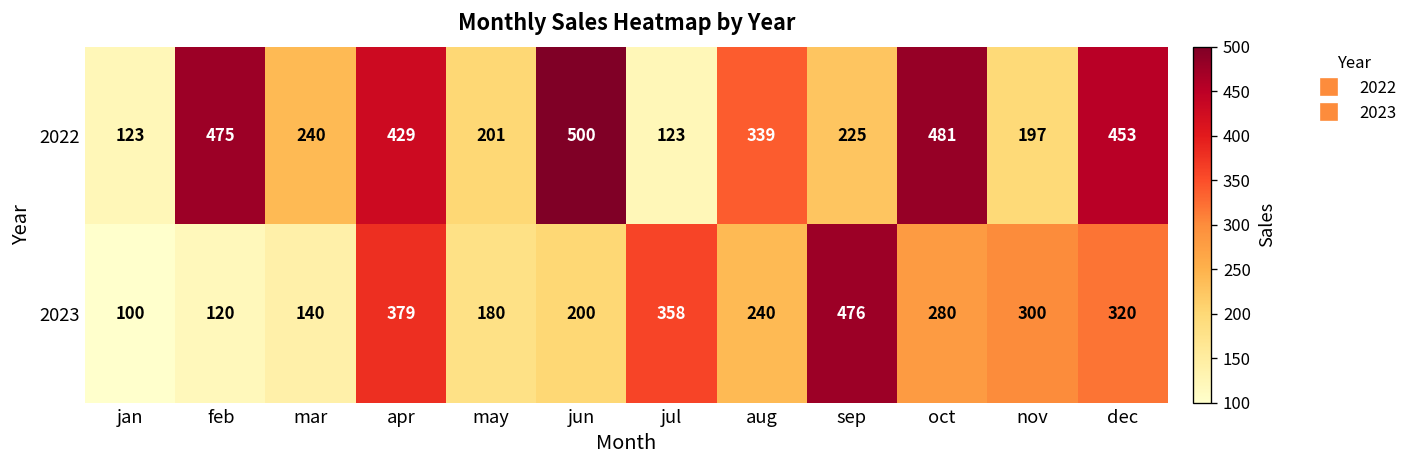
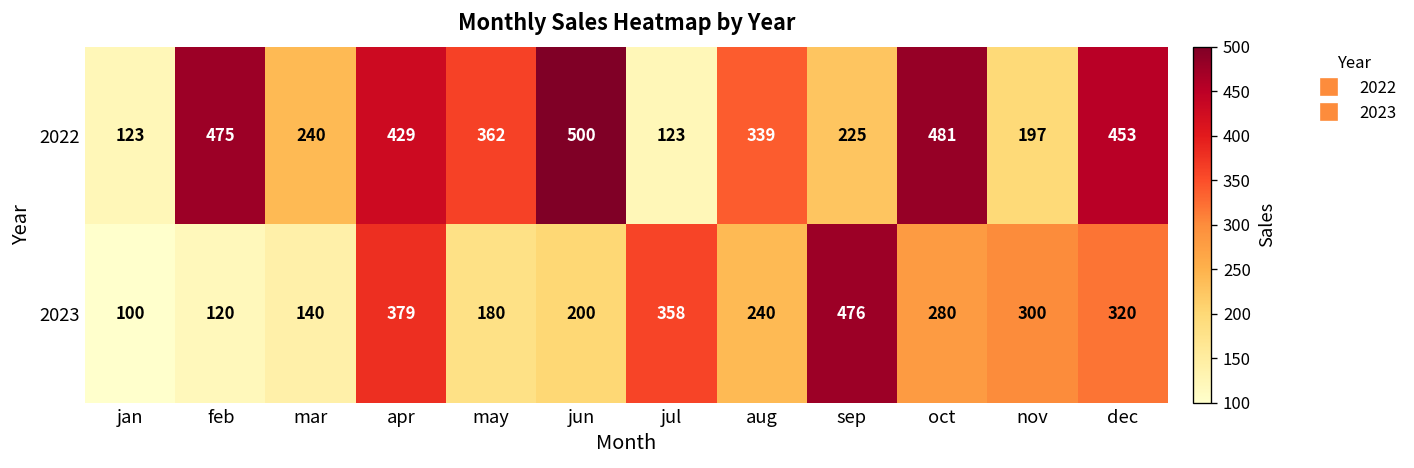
  {
    "2022": {
      "jan": 123,
      "feb": 475,
      "mar": 240,
      "apr": 429,
-     "may": 201,
+     "may": 362,
      "jun": 500,
      "jul": 123,
      "aug": 339,
      "sep": 225,
      "oct": 481,
      "nov": 197,
      "dec": 453
    },
    "2023": {
      "jan": 100,
      "feb": 120,
      "mar": 140,
      "apr": 379,
      "may": 180,
      "jun": 200,
      "jul": 358,
      "aug": 240,
      "sep": 476,
      "oct": 280,
      "nov": 300,
      "dec": 320
    }
  }
